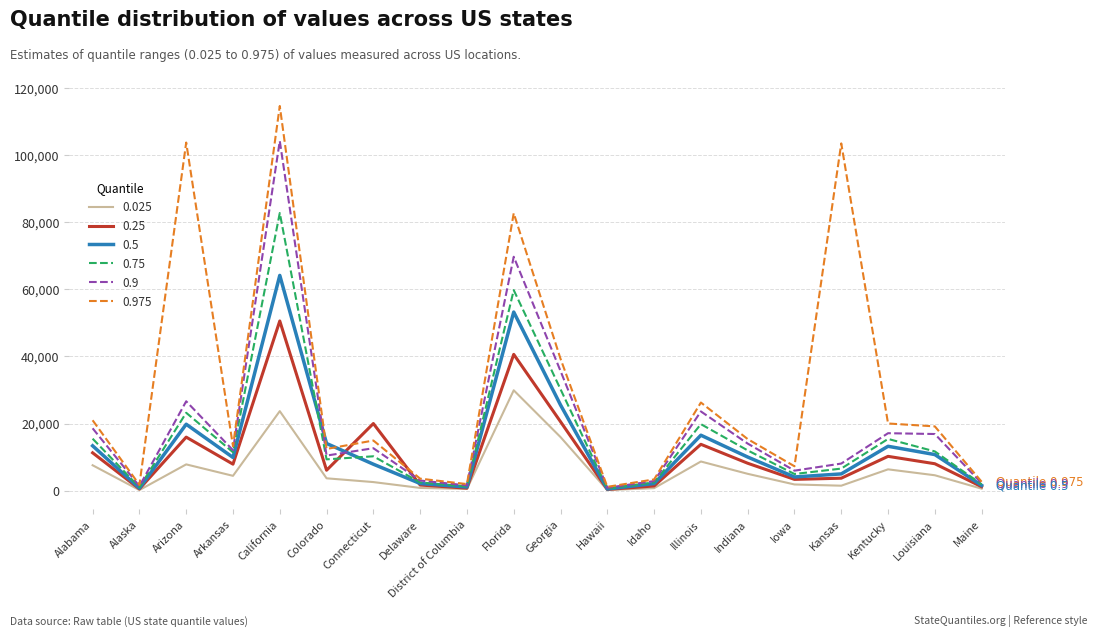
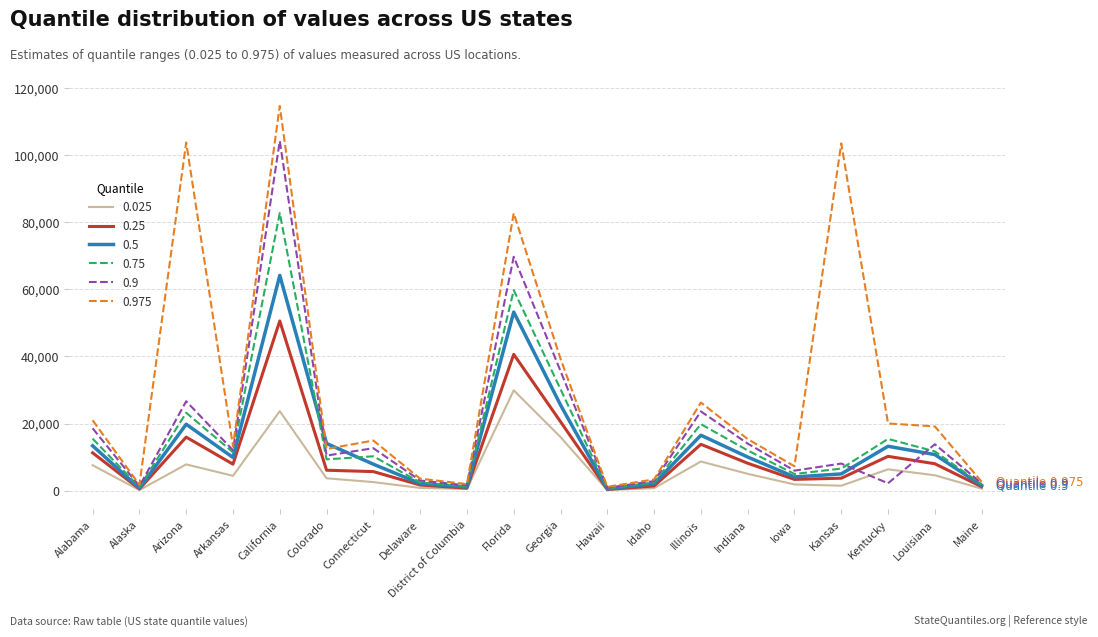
  {
    "0.025": {
      "Alabama": "8,000",
      "Arizona": "8,000",
      "Arkansas": "4,000",
      "California": "24,000",
      "Colorado": "4,000",
      "Connecticut": "3,000",
      "Delaware": "1,000",
      "Florida": "30,000",
      "Georgia": "16,000",
      "Illinois": "9,000",
      "Indiana": "5,000",
      "Iowa": "2,000",
      "Kansas": "2,000",
      "Kentucky": "6,000",
      "Louisiana": "5,000"
    },
    "0.25": {
      "Alabama": "11,000",
      "Arizona": "16,000",
      "Arkansas": "8,000",
      "California": "51,000",
      "Colorado": "6,000",
-     "Connecticut": "20,000",
+     "Connecticut": "6,000",
      "Florida": "41,000",
      "Georgia": "21,000",
      "Illinois": "14,000",
      "Indiana": "8,000",
      "Kansas": "4,000",
      "Kentucky": "10,000",
      "Louisiana": "8,000"
    },
    "0.5": {
      "Alabama": "13,000",
      "Arizona": "20,000",
      "Arkansas": "10,000",
      "California": "64,000",
      "Colorado": "14,000",
      "Connecticut": "8,000",
      "Florida": "53,000",
      "Georgia": "26,000",
      "Illinois": "17,000",
      "Indiana": "10,000",
      "Kansas": "5,000",
      "Kentucky": "13,000",
      "Louisiana": "11,000"
    },
    "0.75": {
      "Alabama": "16,000",
      "Arizona": "23,000",
      "California": "83,000",
      "Colorado": "9,000",
      "Connecticut": "10,000",
      "Florida": "60,000",
      "Georgia": "30,000",
      "Illinois": "20,000",
      "Indiana": "12,000",
      "Iowa": "5,000",
      "Kansas": "7,000",
      "Kentucky": "15,000",
      "Louisiana": "12,000"
    },
    "0.9": {
      "Alabama": "19,000",
      "Arizona": "27,000",
      "California": "104,000",
      "Colorado": "10,000",
      "Connecticut": "13,000",
      "Florida": "70,000",
      "Georgia": "36,000",
      "Illinois": "24,000",
      "Indiana": "14,000",
      "Iowa": "6,000",
      "Kansas": "8,000",
-     "Kentucky": "17,000",
-     "Louisiana": "17,000"
+     "Kentucky": "2,000",
+     "Louisiana": "14,000"
    },
    "0.975": {
      "Alabama": "21,000",
      "Arizona": "104,000",
      "Arkansas": "13,000",
      "California": "115,000",
      "Colorado": "12,000",
      "Connecticut": "15,000",
      "Florida": "83,000",
      "Georgia": "39,000",
      "Illinois": "26,000",
      "Indiana": "15,000",
      "Iowa": "7,000",
      "Kansas": "103,000",
      "Kentucky": "20,000",
      "Louisiana": "19,000"
    }
  }
